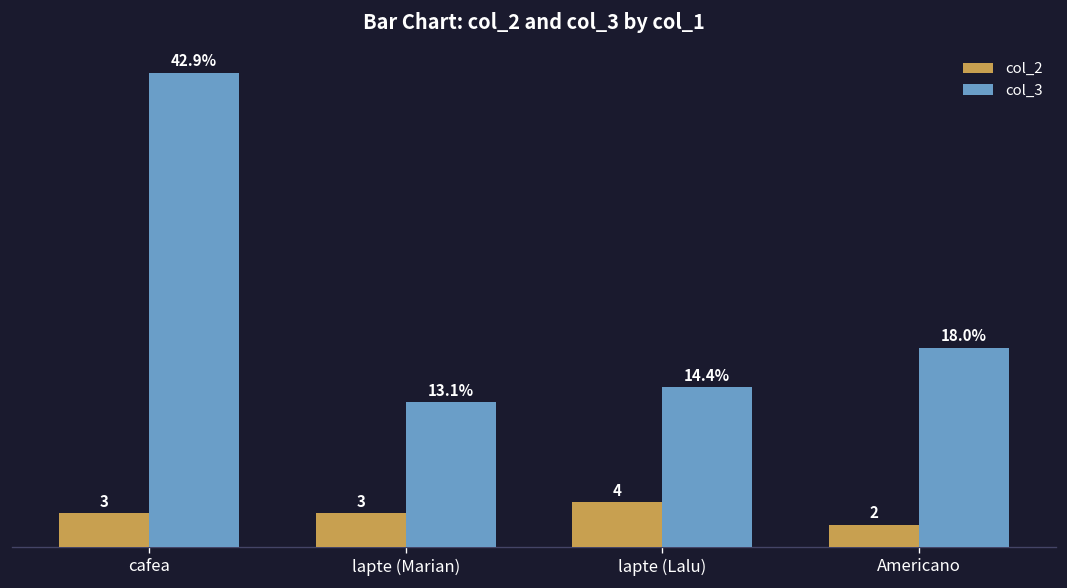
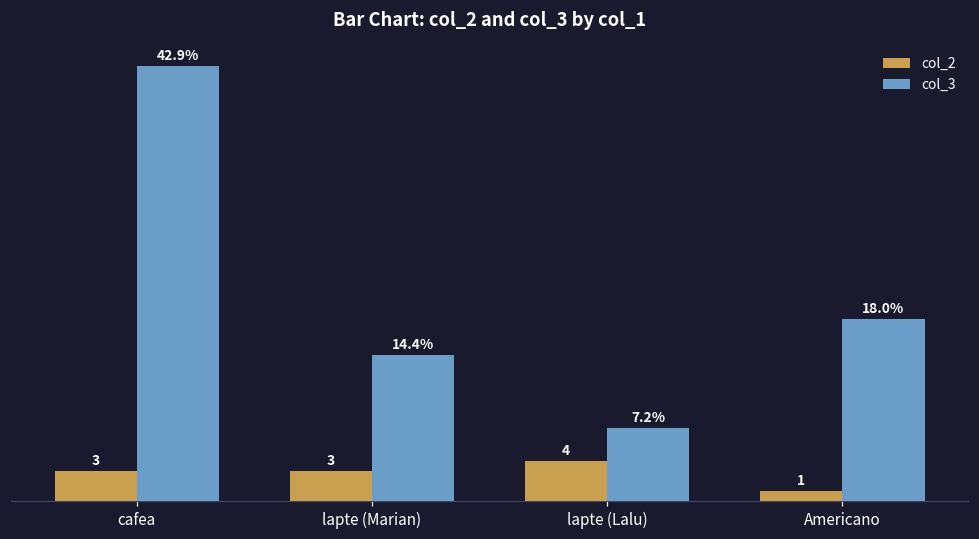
  {
    "col_2": {
      "cafea": "3",
      "lapte (Marian)": "3",
      "lapte (Lalu)": "4",
-     "Americano": "2"
+     "Americano": "1"
    },
    "col_3": {
      "cafea": "42.9%",
-     "lapte (Marian)": "13.1%",
-     "lapte (Lalu)": "14.4%",
+     "lapte (Marian)": "14.4%",
+     "lapte (Lalu)": "7.2%",
      "Americano": "18.0%"
    }
  }
